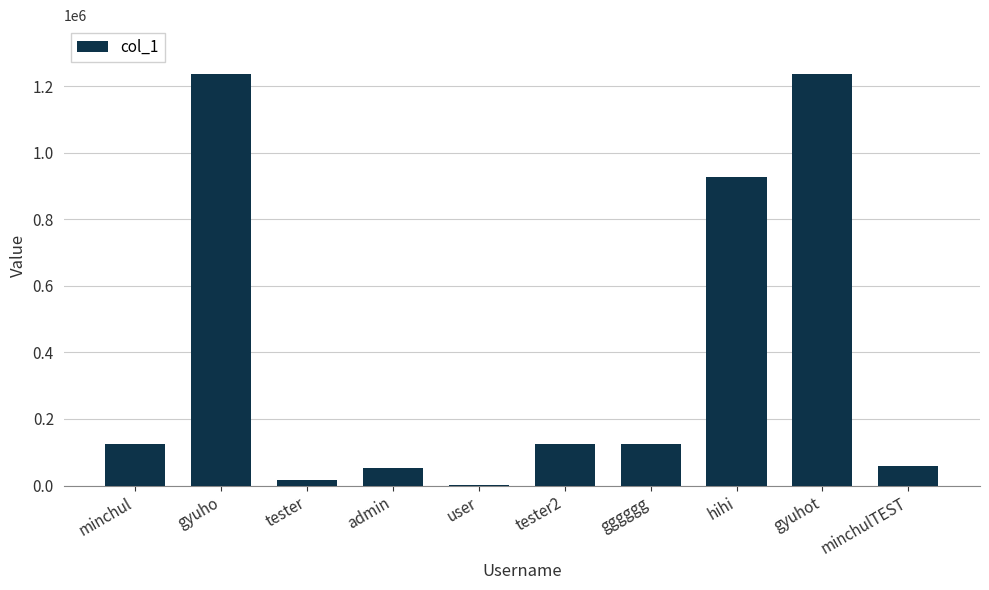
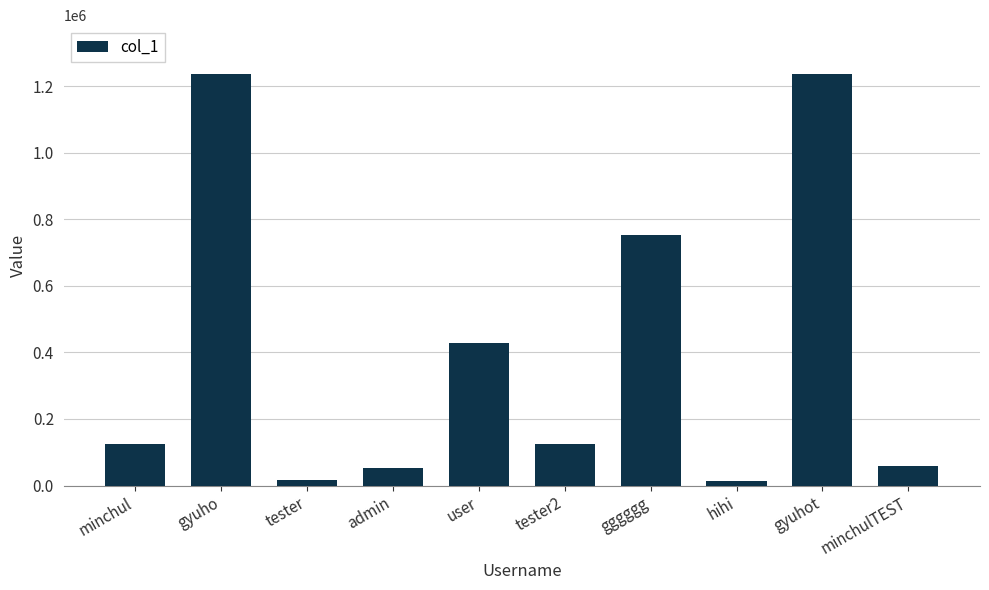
  {
    "minchul": 120000,
    "gyuho": 1230000,
    "tester": 20000,
    "admin": 50000,
-   "user": 0,
+   "user": 430000,
    "tester2": 120000,
-   "gggggg": 120000,
-   "hihi": 930000,
+   "gggggg": 750000,
+   "hihi": 10000,
    "gyuhot": 1230000,
    "minchulTEST": 60000
  }
